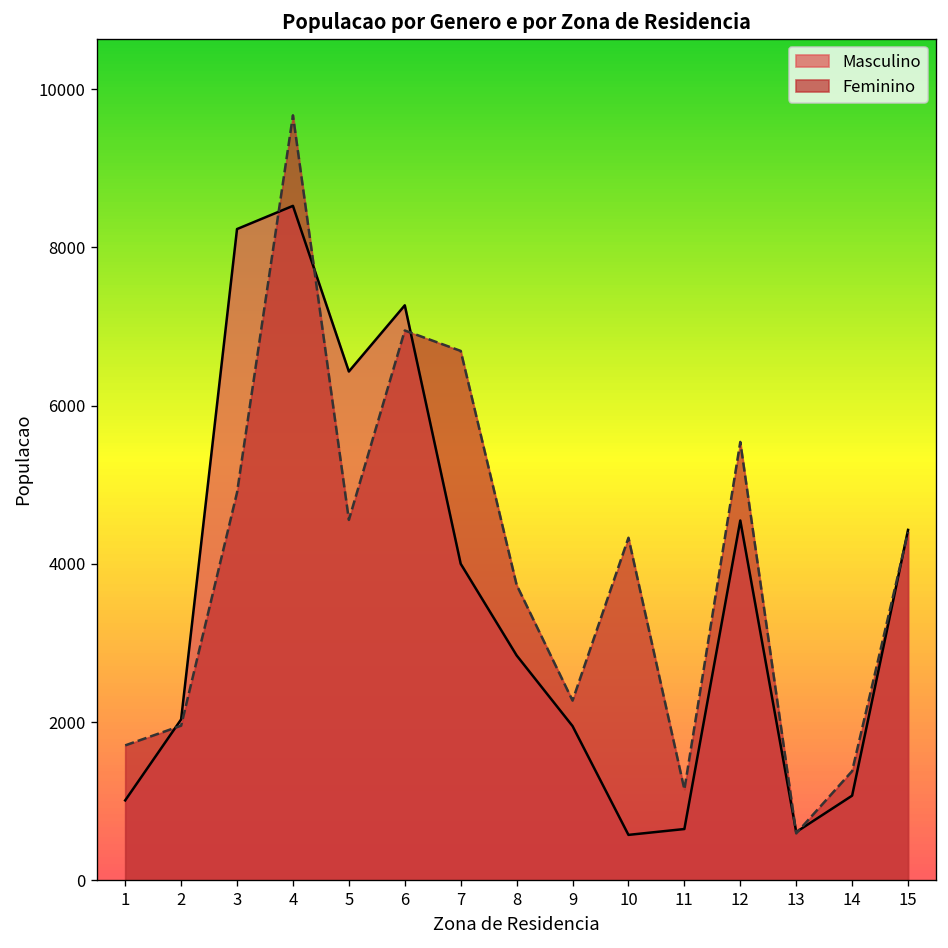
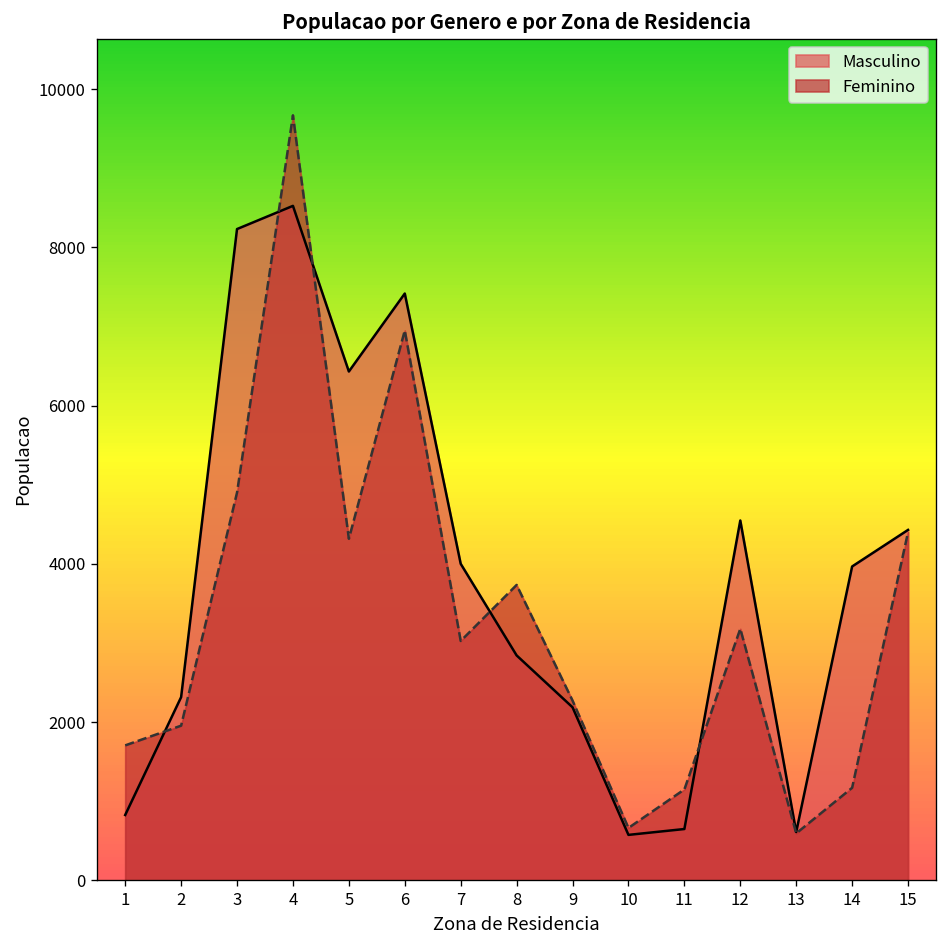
  {
    "Masculino": {
-     "1": 1000,
-     "2": 2000,
+     "1": 800,
+     "2": 2300,
      "3": 8200,
      "4": 8500,
      "5": 6400,
-     "6": 7300,
+     "6": 7400,
      "7": 4000,
      "8": 2800,
-     "9": 2000,
+     "9": 2200,
      "10": 600,
      "11": 700,
      "12": 4500,
-     "14": 1100
+     "14": 4000
    },
    "Feminino": {
      "1": 1700,
      "2": 2000,
      "3": 4900,
      "4": 9700,
-     "5": 4600,
+     "5": 4300,
      "6": 7000,
-     "7": 6700,
+     "7": 3000,
      "8": 3700,
      "9": 2300,
-     "10": 4300,
+     "10": 700,
      "11": 1200,
-     "12": 5500,
-     "14": 1400
+     "12": 3200,
+     "14": 1200
    }
  }
